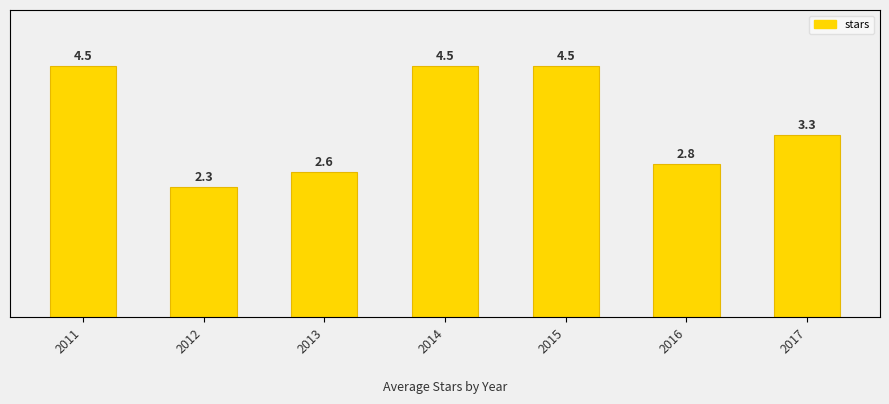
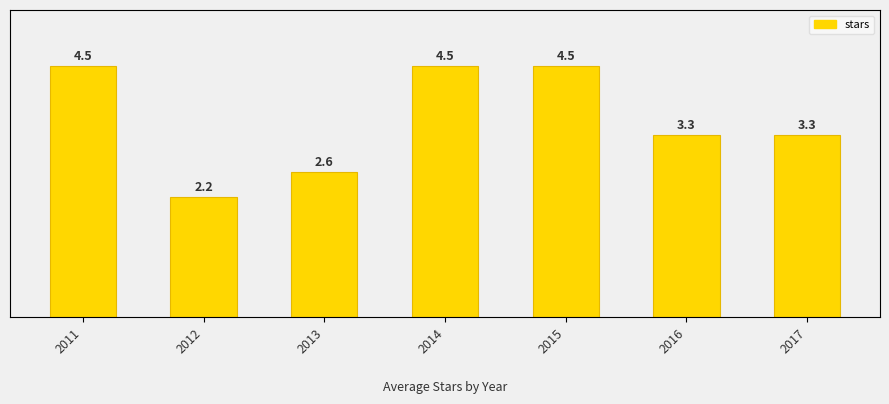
  {
    "2011": 4.5,
-   "2012": 2.3,
+   "2012": 2.2,
    "2013": 2.6,
    "2014": 4.5,
    "2015": 4.5,
-   "2016": 2.8,
+   "2016": 3.3,
    "2017": 3.3
  }
